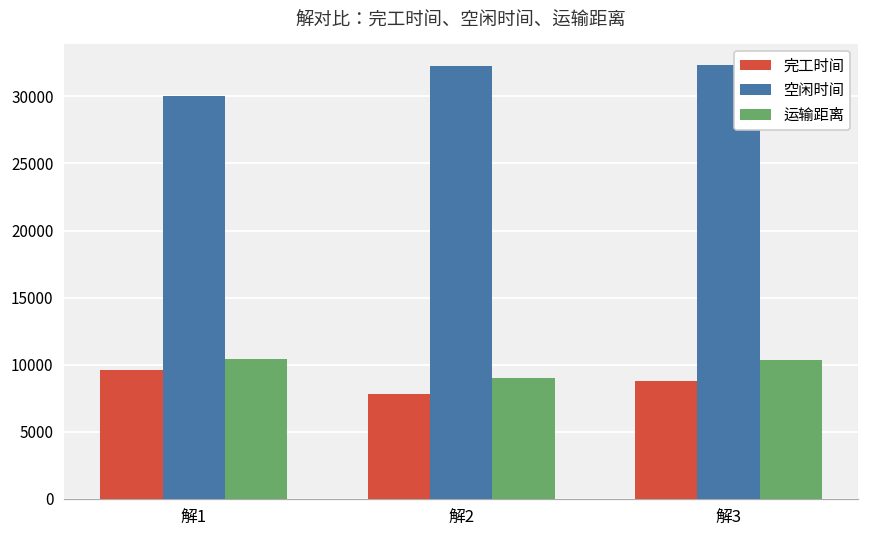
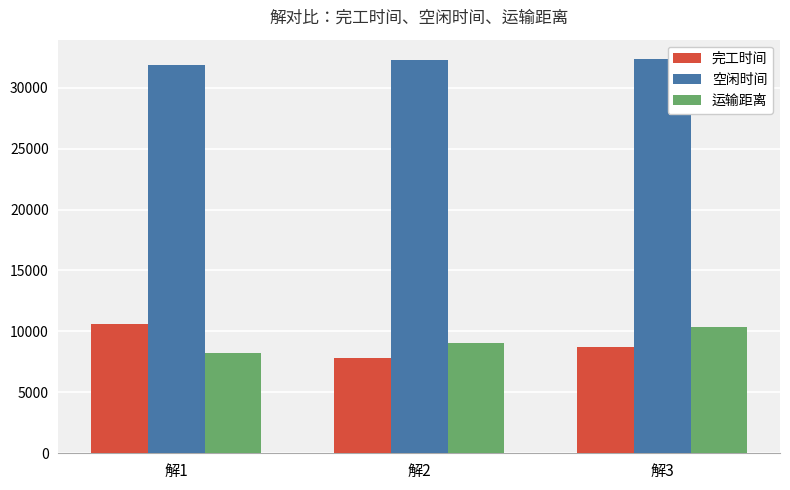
  {
    "完工时间": {
-     "解1": 9600,
+     "解1": 10600,
      "解2": 7800,
      "解3": 8800
    },
    "空闲时间": {
-     "解1": 30100,
+     "解1": 31800,
      "解2": 32300,
      "解3": 32300
    },
    "运输距离": {
-     "解1": 10500,
+     "解1": 8200,
      "解2": 9000,
      "解3": 10300
    }
  }
